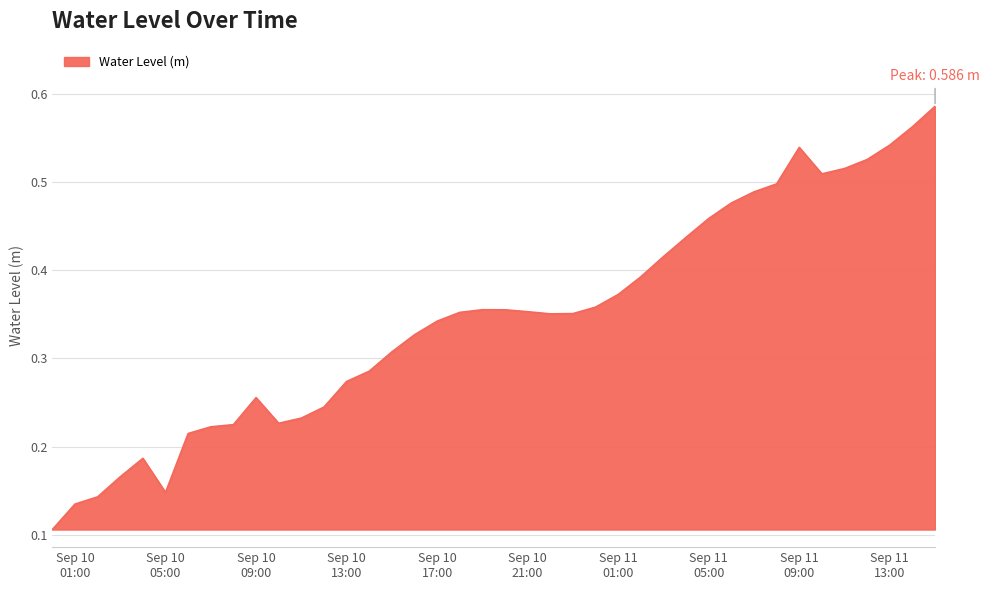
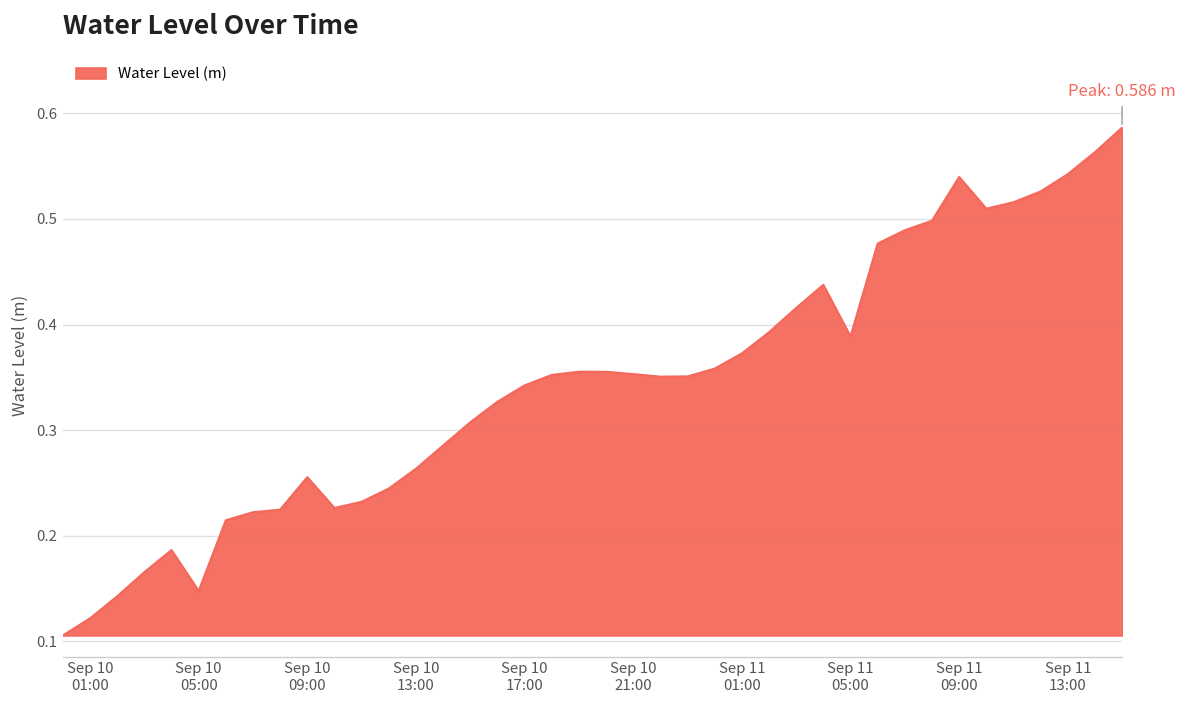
  {
-   "Sep 10 01:00": 0.13,
+   "Sep 10 01:00": 0.12,
    "Sep 10 05:00": 0.15,
    "Sep 10 09:00": 0.26,
-   "Sep 10 13:00": 0.27,
+   "Sep 10 13:00": 0.26,
    "Sep 10 17:00": 0.34,
    "Sep 10 21:00": 0.35,
    "Sep 11 01:00": 0.37,
-   "Sep 11 05:00": 0.46,
+   "Sep 11 05:00": 0.39,
    "Sep 11 09:00": 0.54,
    "Sep 11 13:00": 0.54
  }
